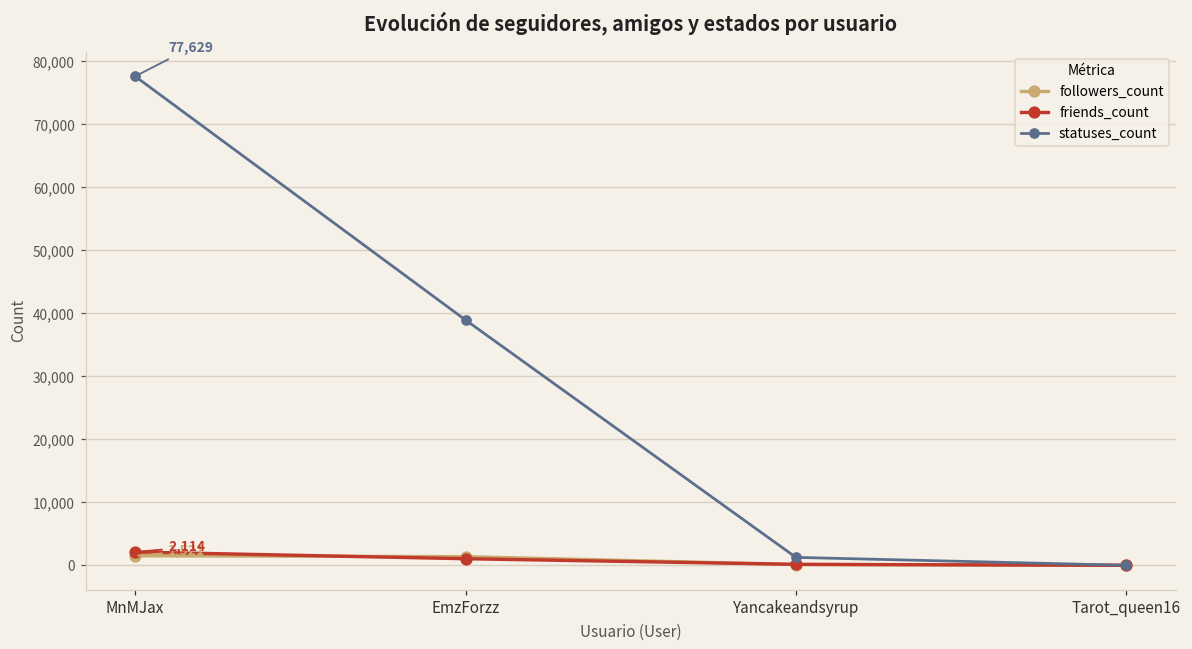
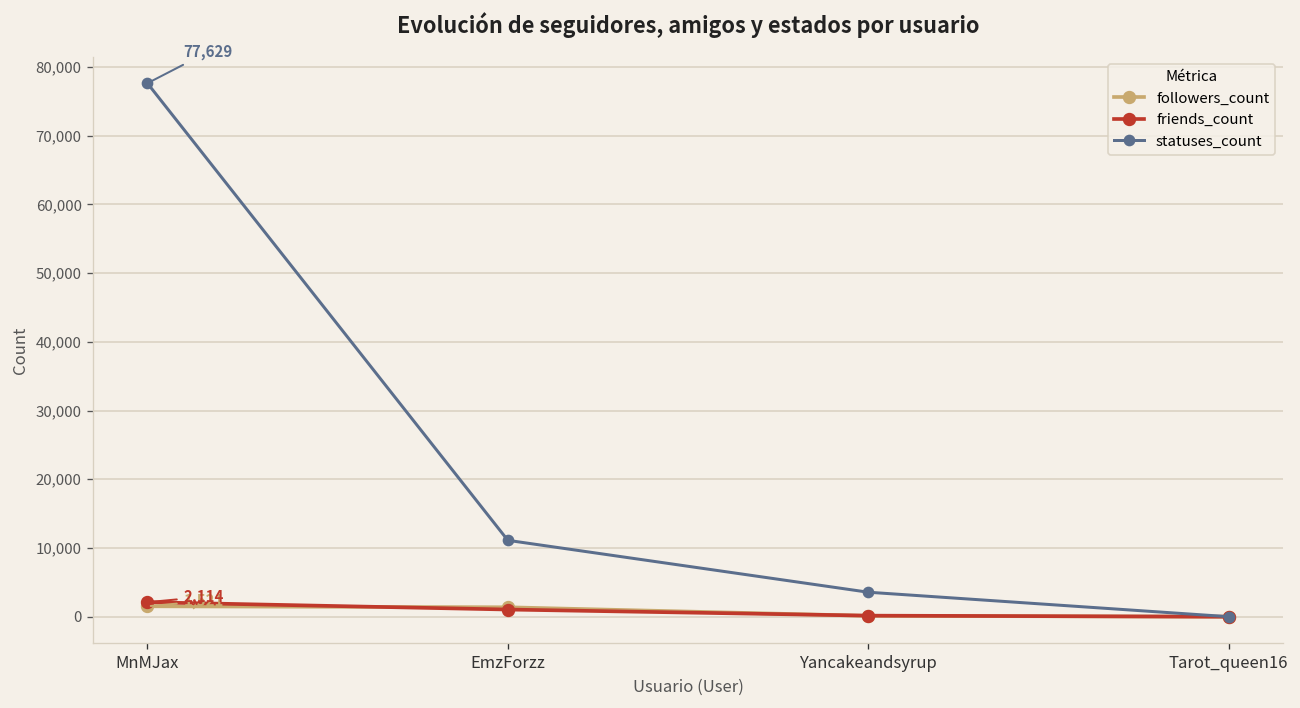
  {
    "statuses_count": {
-     "EmzForzz": "39,000",
-     "Yancakeandsyrup": "1,000"
+     "EmzForzz": "11,000",
+     "Yancakeandsyrup": "4,000"
    }
  }
